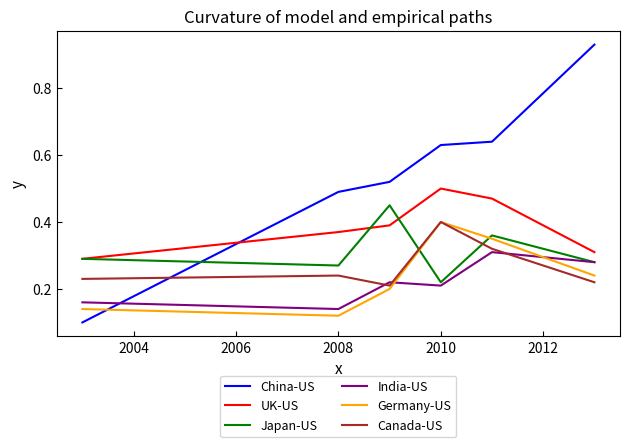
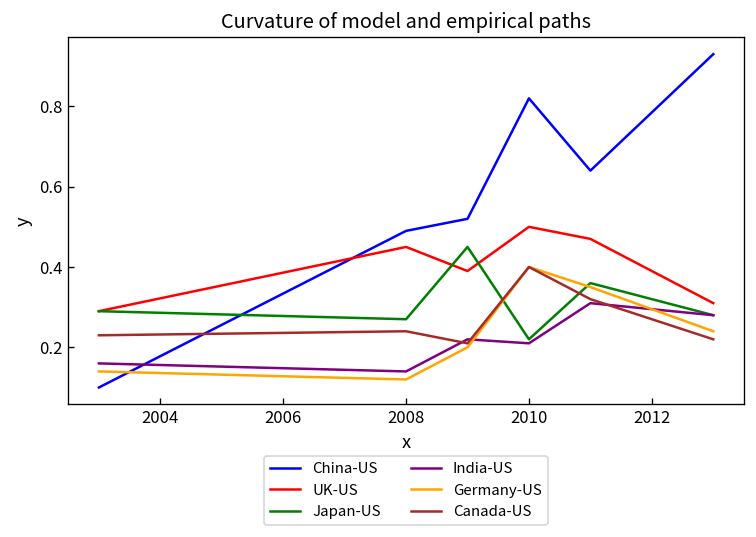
  {
    "China-US": {
      "2008": 0.49,
-     "2010": 0.63
+     "2010": 0.82
    },
    "UK-US": {
-     "2008": 0.37,
+     "2008": 0.45,
      "2010": 0.50
    },
    "Japan-US": {
      "2008": 0.27,
      "2010": 0.22
    },
    "India-US": {
      "2008": 0.14,
      "2010": 0.21
    },
    "Germany-US": {
      "2008": 0.12
    },
    "Canada-US": {
      "2008": 0.24
    }
  }
